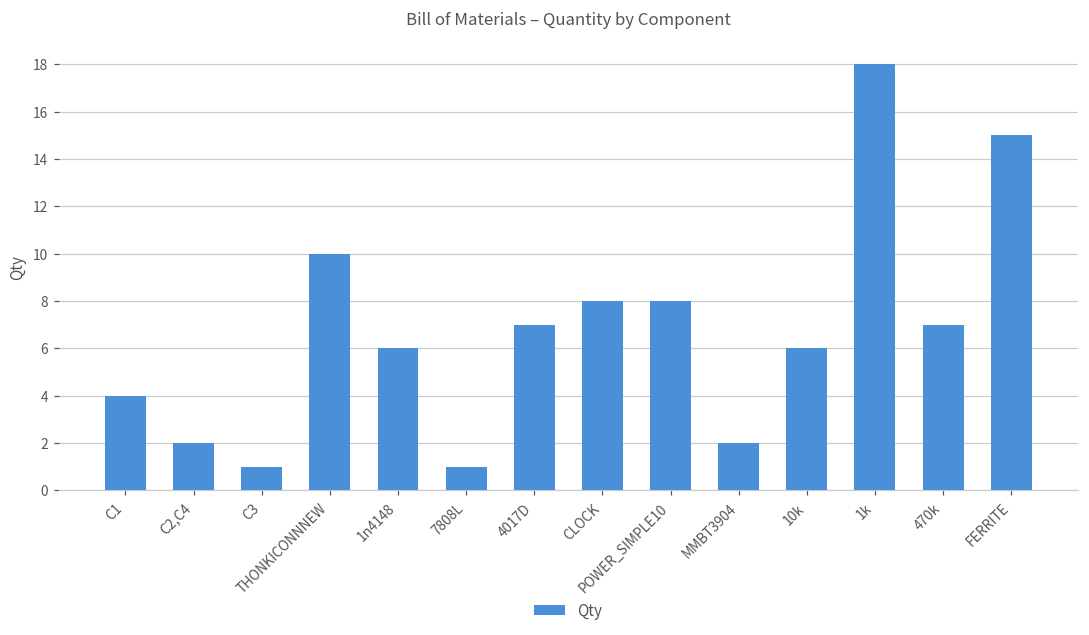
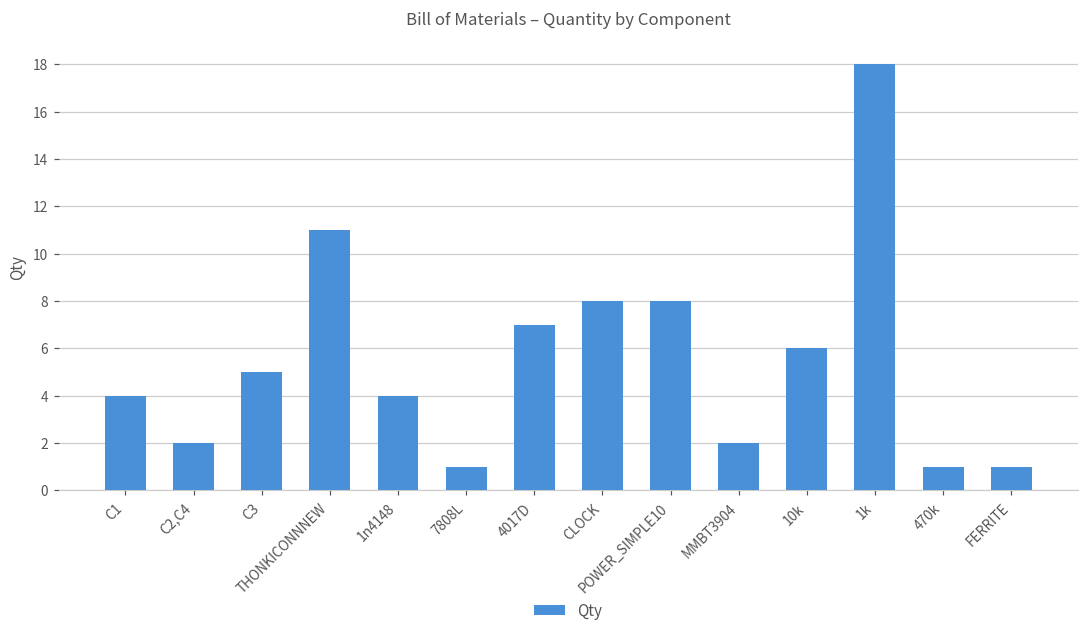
  {
    "C1": 4,
    "C2,C4": 2,
-   "C3": 1,
-   "THONKICONNNEW": 10,
-   "1n4148": 6,
+   "C3": 5,
+   "THONKICONNNEW": 11,
+   "1n4148": 4,
    "7808L": 1,
    "4017D": 7,
    "CLOCK": 8,
    "POWER_SIMPLE10": 8,
    "MMBT3904": 2,
    "10k": 6,
    "1k": 18,
-   "470k": 7,
-   "FERRITE": 15
+   "470k": 1,
+   "FERRITE": 1
  }
